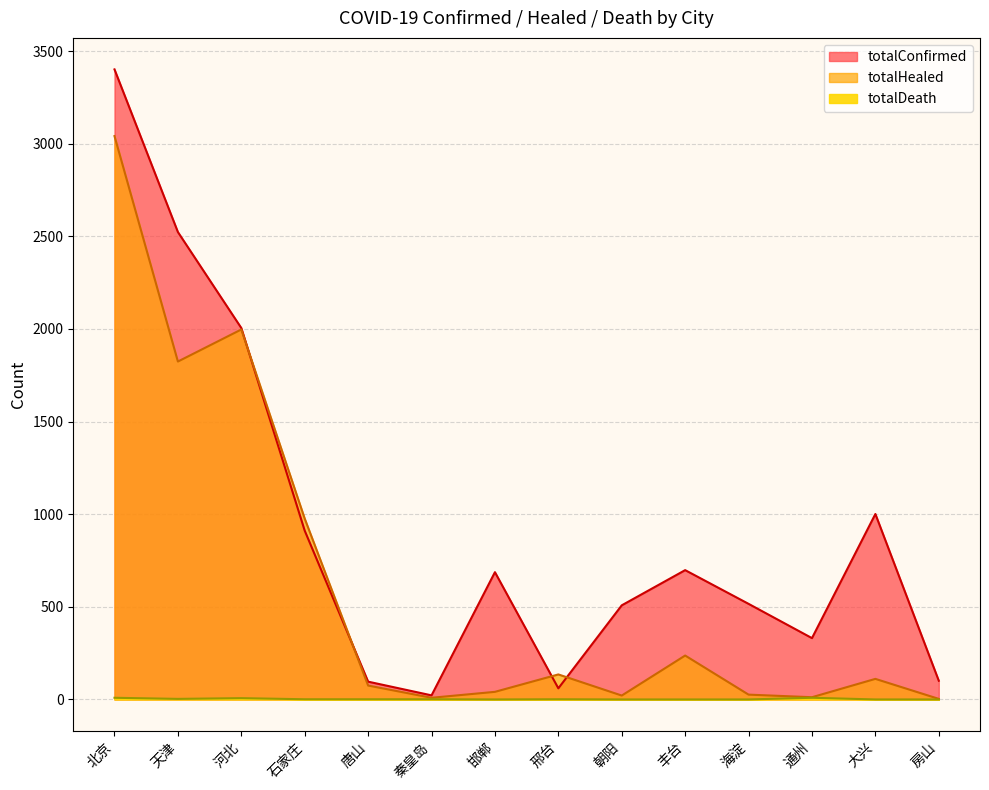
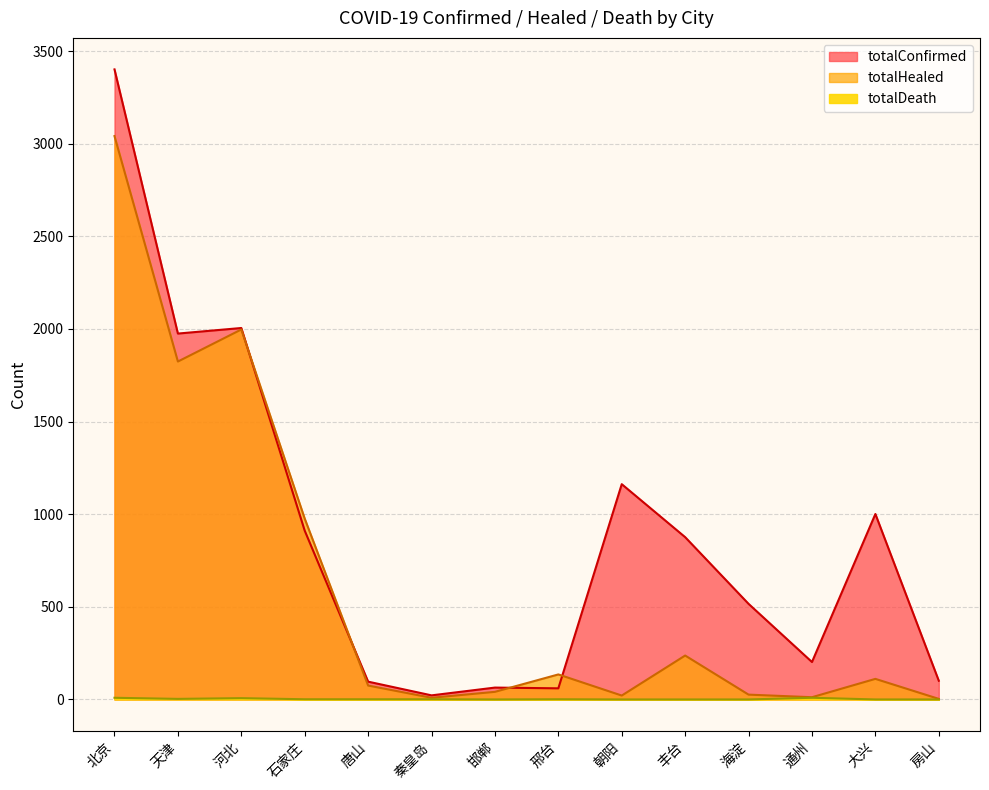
  {
    "totalConfirmed": {
      "北京": 3400,
-     "天津": 2520,
+     "天津": 1980,
      "石家庄": 910,
      "唐山": 100,
-     "邯郸": 690,
+     "邯郸": 60,
      "邢台": 60,
-     "朝阳": 510,
-     "丰台": 700,
+     "朝阳": 1160,
+     "丰台": 880,
      "海淀": 520,
-     "通州": 330,
+     "通州": 200,
      "大兴": 1000,
      "房山": 100
    }
  }
